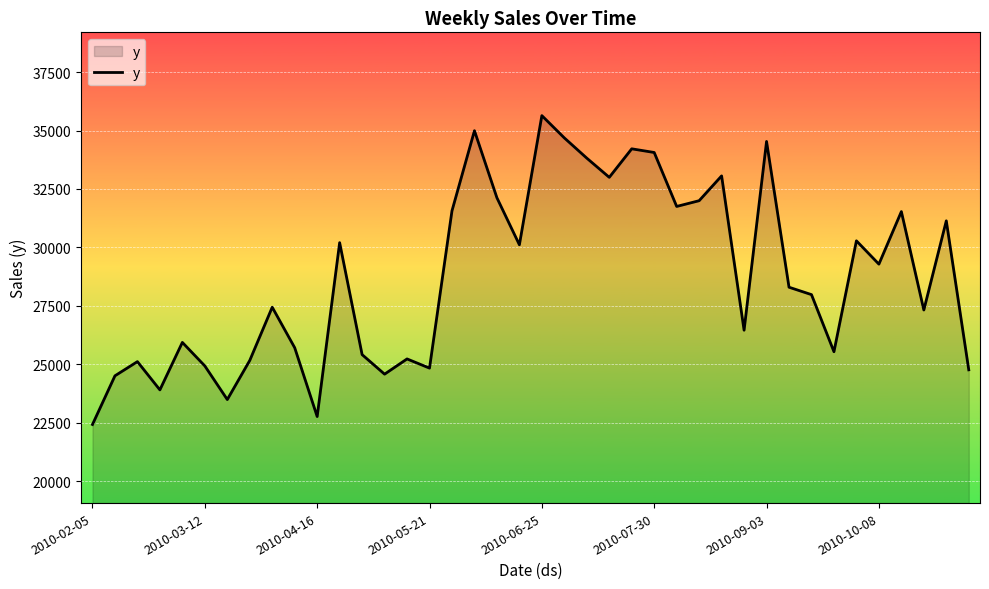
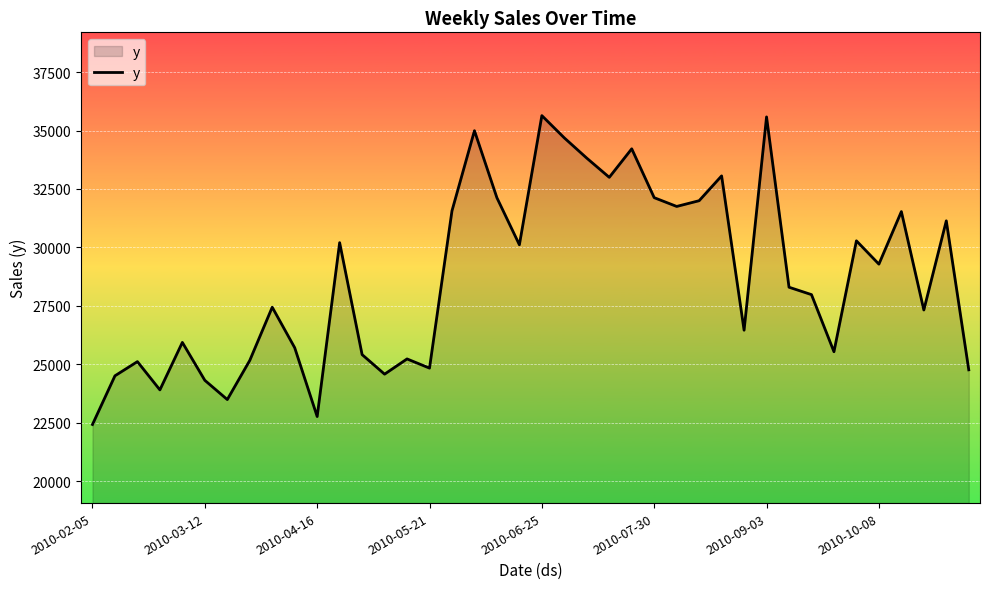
  {
    "2010-02-05": 22400,
-   "2010-03-12": 24900,
+   "2010-03-12": 24300,
    "2010-04-16": 22800,
    "2010-05-21": 24800,
    "2010-06-25": 35600,
-   "2010-07-30": 34100,
-   "2010-09-03": 34500,
+   "2010-07-30": 32100,
+   "2010-09-03": 35600,
    "2010-10-08": 29300
  }
